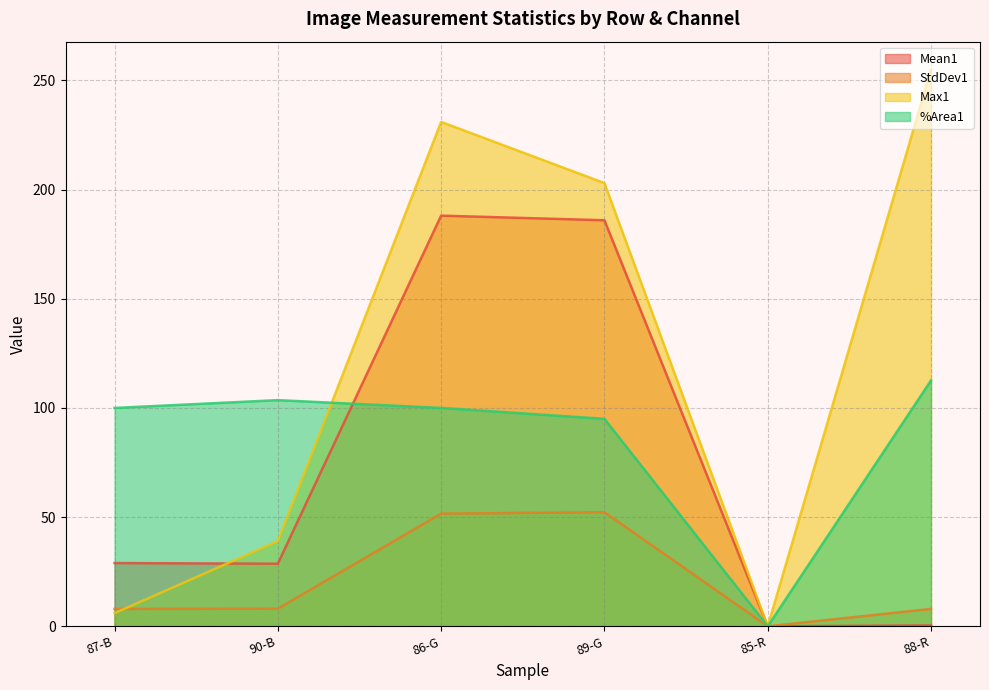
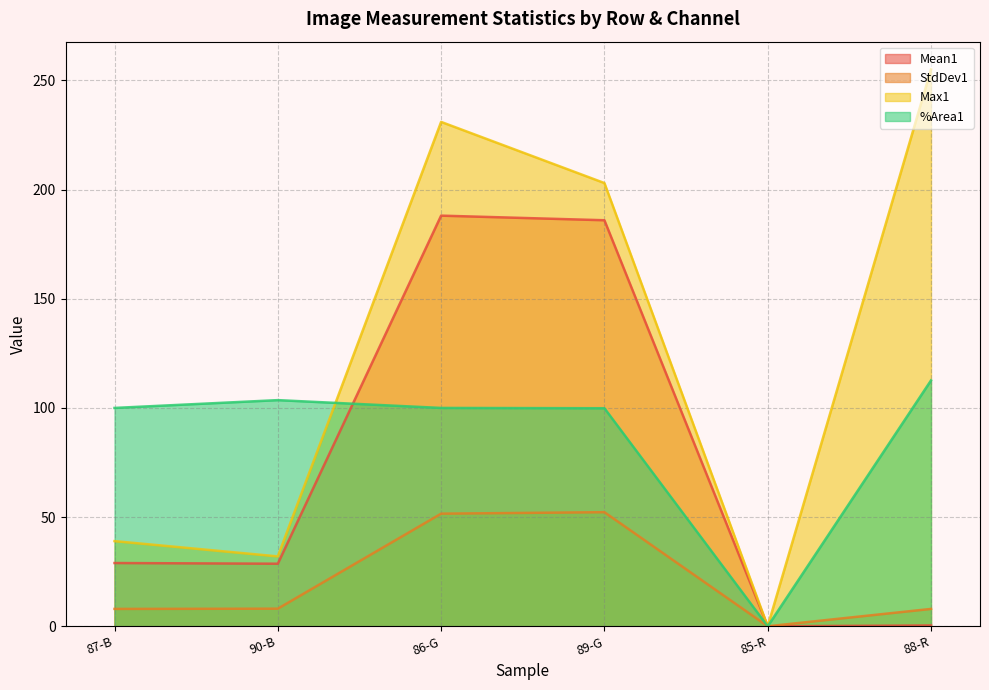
  {
    "Max1": {
-     "87-B": 6,
-     "90-B": 39,
+     "87-B": 39,
+     "90-B": 32,
      "86-G": 231,
      "89-G": 203
    },
    "%Area1": {
      "87-B": 100,
      "90-B": 104,
      "86-G": 100,
-     "89-G": 95,
+     "89-G": 100,
      "88-R": 113
    }
  }
